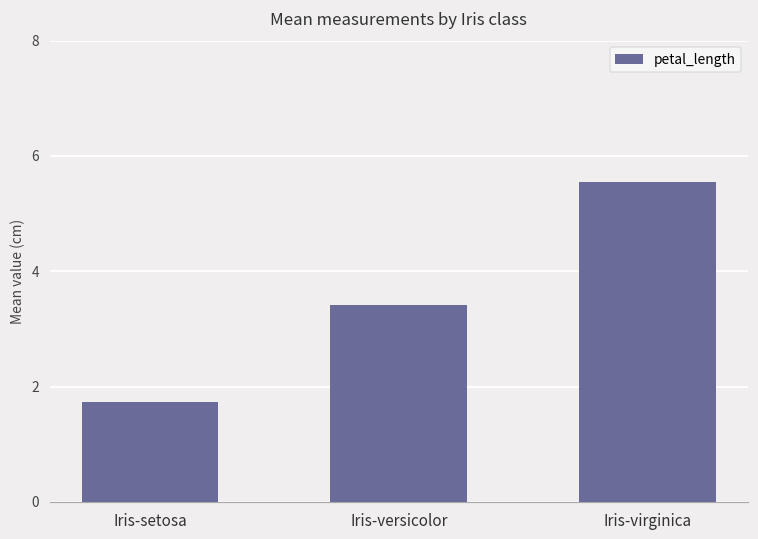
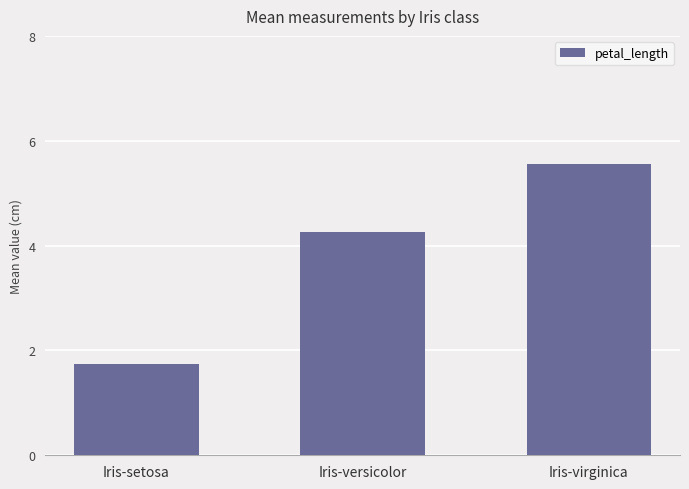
  {
    "Iris-setosa": 1.7,
-   "Iris-versicolor": 3.4,
+   "Iris-versicolor": 4.3,
    "Iris-virginica": 5.6
  }
